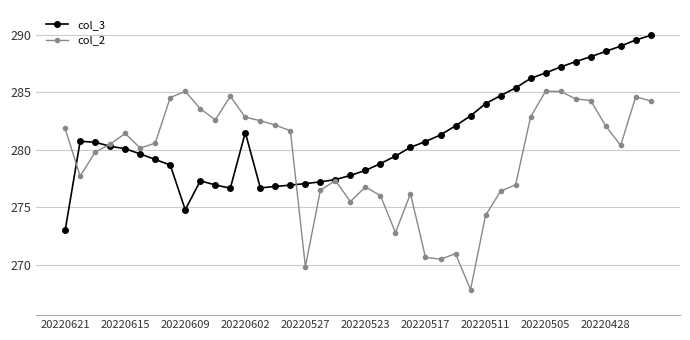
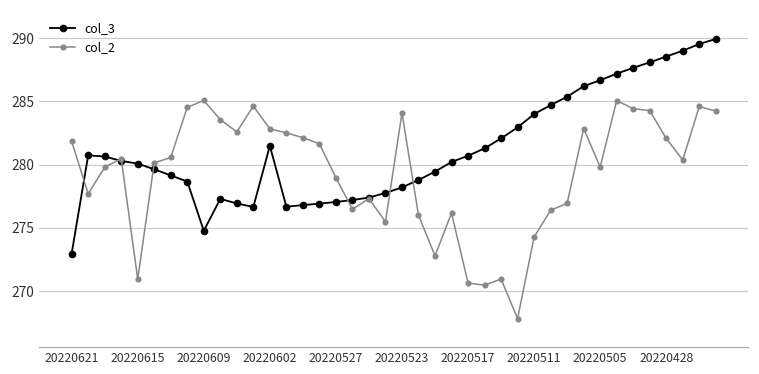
  {
    "col_3": {
      "20220621": 273.0,
      "20220615": 280.1,
      "20220609": 274.8,
      "20220602": 281.5,
      "20220527": 277.1,
      "20220523": 278.2,
      "20220517": 280.7,
      "20220511": 284.0,
      "20220505": 286.7,
      "20220428": 288.5
    },
    "col_2": {
      "20220621": 281.9,
-     "20220615": 281.4,
+     "20220615": 271.0,
      "20220609": 285.1,
      "20220602": 282.8,
-     "20220527": 269.8,
-     "20220523": 276.8,
+     "20220527": 279.0,
+     "20220523": 284.1,
      "20220517": 270.7,
      "20220511": 274.3,
-     "20220505": 285.1,
+     "20220505": 279.8,
      "20220428": 282.1
    }
  }
